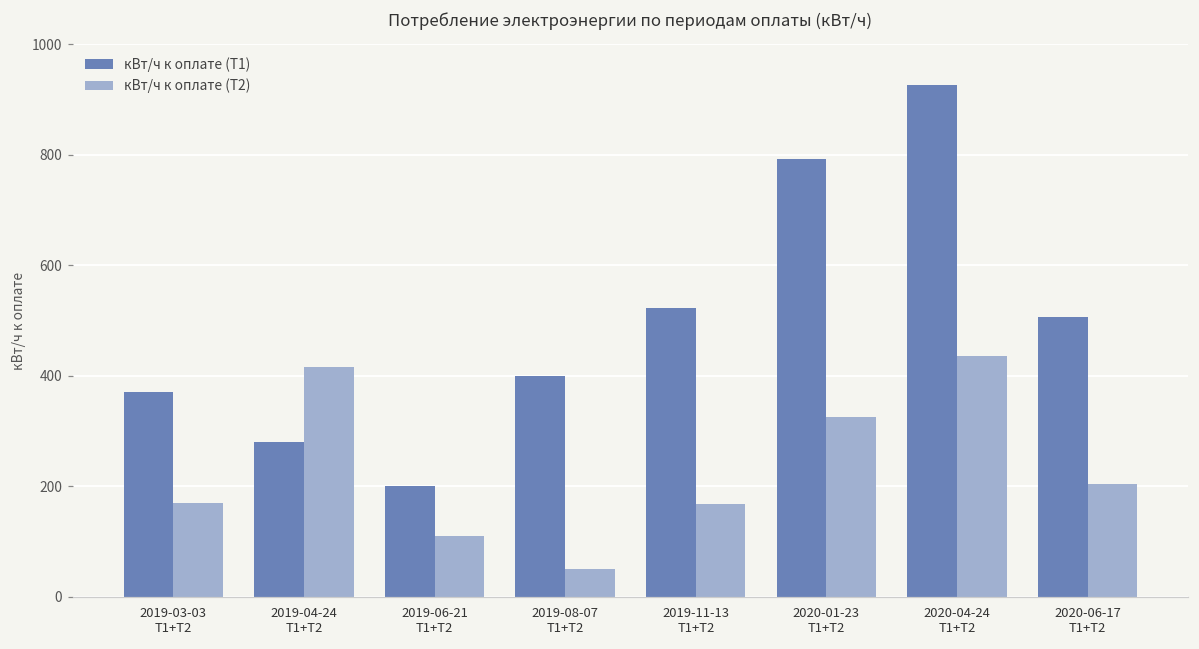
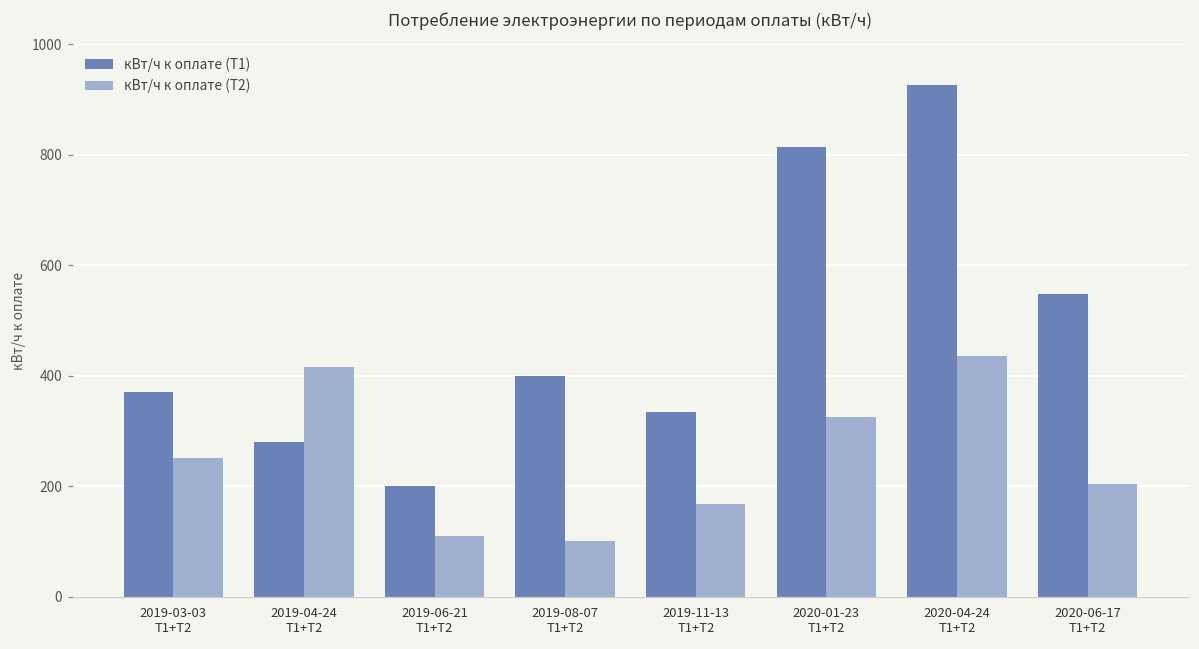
  {
    "кВт/ч к оплате (Т1)": {
      "2019-03-03 Т1+Т2": 370,
      "2019-04-24 Т1+Т2": 280,
      "2019-06-21 Т1+Т2": 200,
      "2019-08-07 Т1+Т2": 400,
-     "2019-11-13 Т1+Т2": 520,
-     "2020-01-23 Т1+Т2": 790,
+     "2019-11-13 Т1+Т2": 340,
+     "2020-01-23 Т1+Т2": 820,
      "2020-04-24 Т1+Т2": 930,
-     "2020-06-17 Т1+Т2": 510
+     "2020-06-17 Т1+Т2": 550
    },
    "кВт/ч к оплате (Т2)": {
-     "2019-03-03 Т1+Т2": 170,
+     "2019-03-03 Т1+Т2": 250,
      "2019-04-24 Т1+Т2": 420,
      "2019-06-21 Т1+Т2": 110,
-     "2019-08-07 Т1+Т2": 50,
+     "2019-08-07 Т1+Т2": 100,
      "2019-11-13 Т1+Т2": 170,
      "2020-01-23 Т1+Т2": 330,
      "2020-04-24 Т1+Т2": 440,
      "2020-06-17 Т1+Т2": 200
    }
  }
